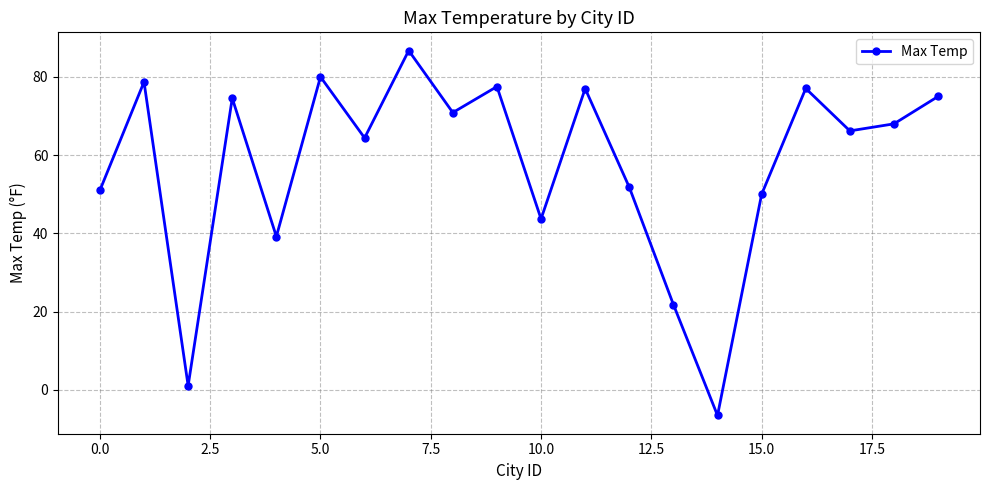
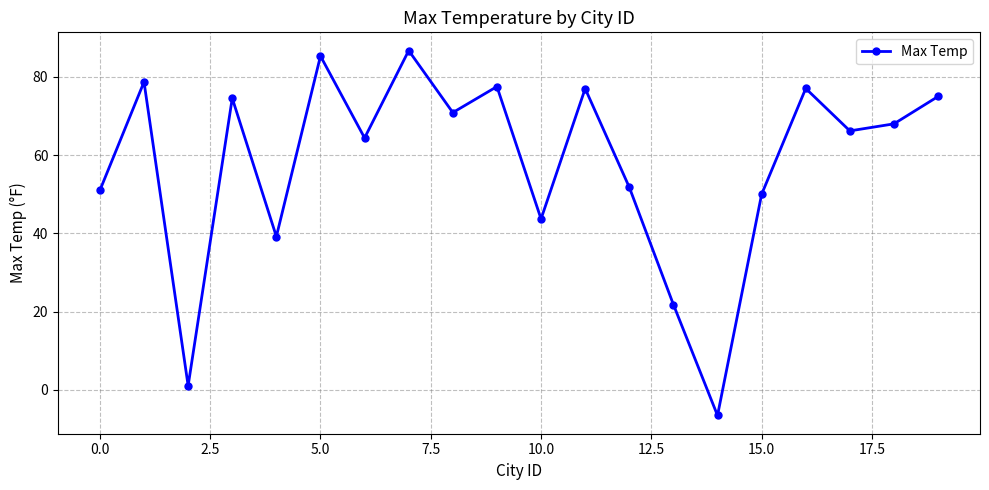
  {
    "0.0": 51,
-   "5.0": 80,
+   "5.0": 85,
    "10.0": 44,
    "15.0": 50
  }
